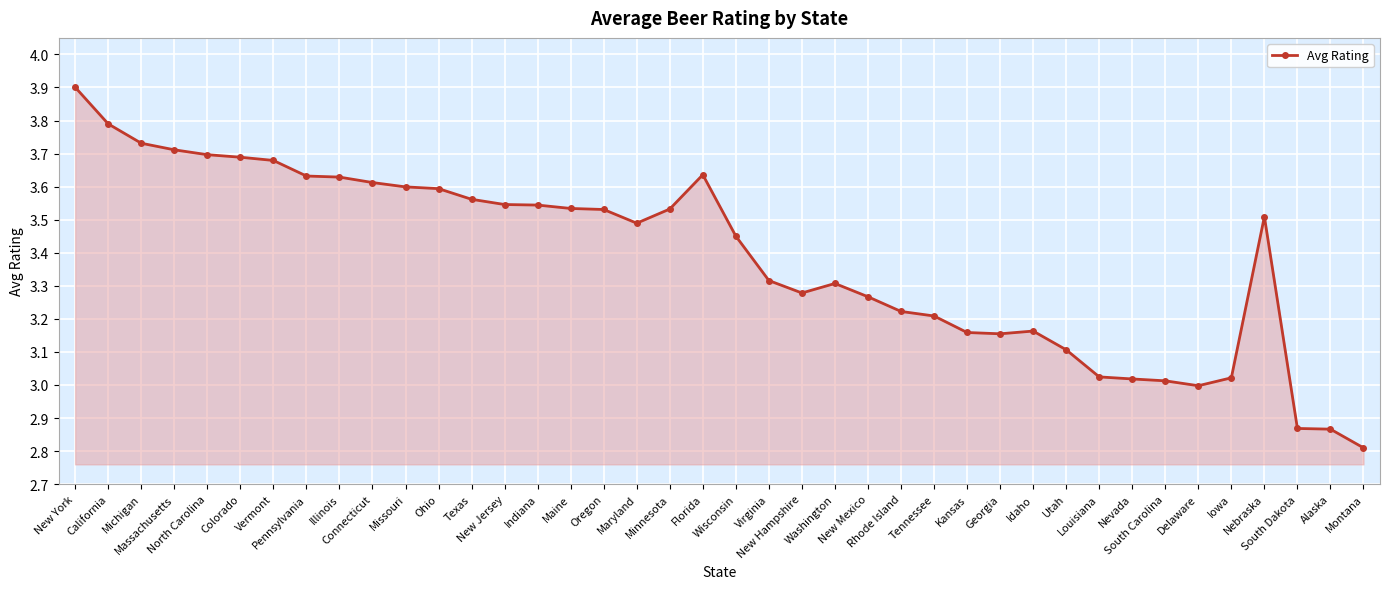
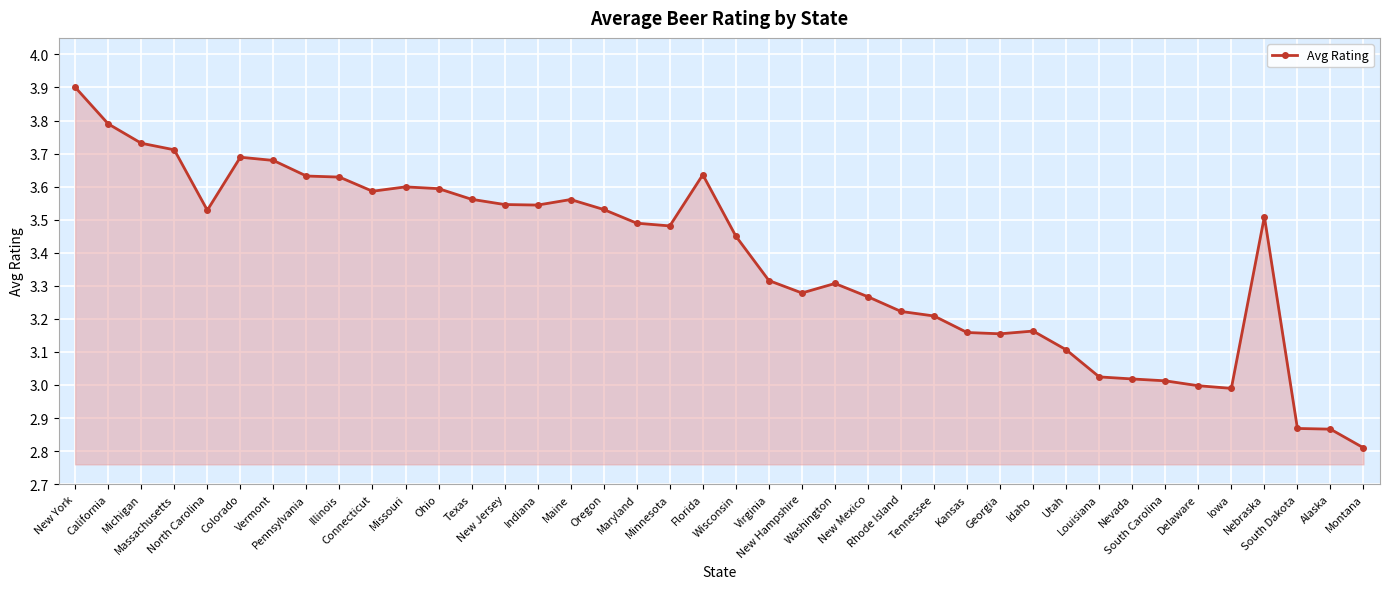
  {
    "New York": 3.90,
    "California": 3.79,
    "Michigan": 3.73,
    "Massachusetts": 3.71,
-   "North Carolina": 3.70,
+   "North Carolina": 3.53,
    "Colorado": 3.69,
    "Vermont": 3.68,
    "Pennsylvania": 3.63,
    "Illinois": 3.63,
-   "Connecticut": 3.61,
+   "Connecticut": 3.59,
    "Missouri": 3.60,
    "Ohio": 3.59,
    "Texas": 3.56,
    "New Jersey": 3.55,
    "Indiana": 3.54,
-   "Maine": 3.53,
+   "Maine": 3.56,
    "Oregon": 3.53,
    "Maryland": 3.49,
-   "Minnesota": 3.53,
+   "Minnesota": 3.48,
    "Florida": 3.64,
    "Wisconsin": 3.45,
    "Virginia": 3.32,
    "New Hampshire": 3.28,
    "Washington": 3.31,
    "New Mexico": 3.27,
    "Rhode Island": 3.22,
    "Tennessee": 3.21,
    "Kansas": 3.16,
    "Georgia": 3.15,
    "Idaho": 3.16,
    "Utah": 3.11,
    "Louisiana": 3.02,
    "Nevada": 3.02,
    "South Carolina": 3.01,
    "Delaware": 3.00,
-   "Iowa": 3.02,
+   "Iowa": 2.99,
    "Nebraska": 3.51,
    "South Dakota": 2.87,
    "Alaska": 2.87,
    "Montana": 2.81
  }
